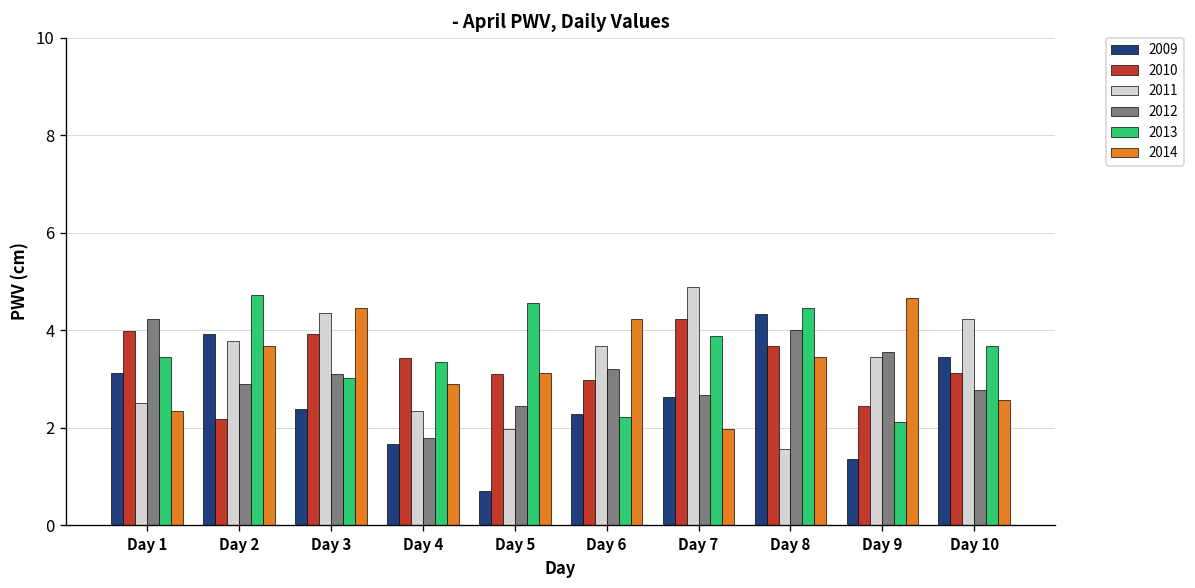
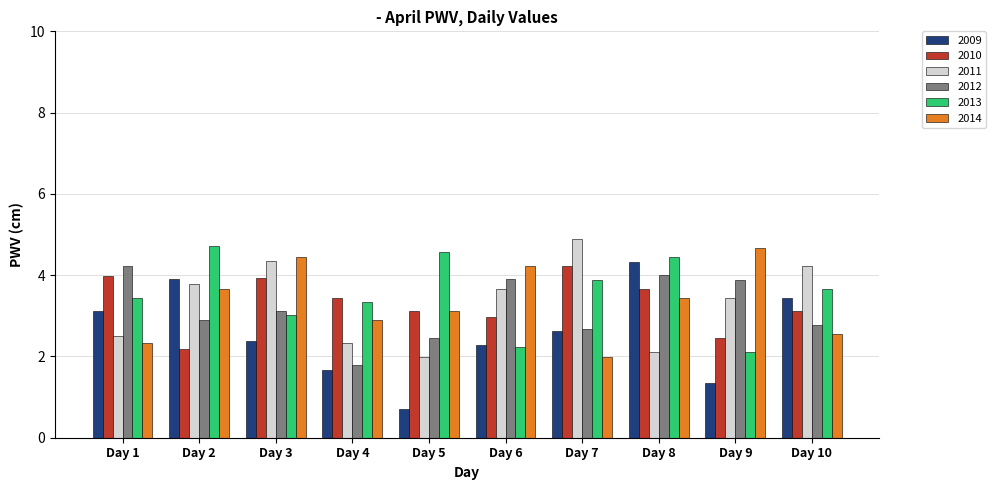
  {
    "2009": {
      "Day 1": 3.1,
      "Day 2": 3.9,
      "Day 3": 2.4,
      "Day 4": 1.7,
      "Day 5": 0.7,
      "Day 6": 2.3,
      "Day 7": 2.6,
      "Day 8": 4.3,
      "Day 9": 1.3,
      "Day 10": 3.4
    },
    "2010": {
      "Day 1": 4.0,
      "Day 2": 2.2,
      "Day 3": 3.9,
      "Day 4": 3.4,
      "Day 5": 3.1,
      "Day 6": 3.0,
      "Day 7": 4.2,
      "Day 8": 3.7,
      "Day 9": 2.5,
      "Day 10": 3.1
    },
    "2011": {
      "Day 1": 2.5,
      "Day 2": 3.8,
      "Day 3": 4.4,
      "Day 4": 2.3,
      "Day 5": 2.0,
      "Day 6": 3.7,
      "Day 7": 4.9,
-     "Day 8": 1.6,
+     "Day 8": 2.1,
      "Day 9": 3.5,
      "Day 10": 4.2
    },
    "2012": {
      "Day 1": 4.2,
      "Day 2": 2.9,
      "Day 3": 3.1,
      "Day 4": 1.8,
      "Day 5": 2.5,
-     "Day 6": 3.2,
+     "Day 6": 3.9,
      "Day 7": 2.7,
      "Day 8": 4.0,
-     "Day 9": 3.6,
+     "Day 9": 3.9,
      "Day 10": 2.8
    },
    "2013": {
      "Day 1": 3.5,
      "Day 2": 4.7,
      "Day 3": 3.0,
      "Day 4": 3.3,
      "Day 5": 4.6,
      "Day 6": 2.2,
      "Day 7": 3.9,
      "Day 8": 4.5,
      "Day 9": 2.1,
      "Day 10": 3.7
    },
    "2014": {
      "Day 1": 2.3,
      "Day 2": 3.7,
      "Day 3": 4.5,
      "Day 4": 2.9,
      "Day 5": 3.1,
      "Day 6": 4.2,
      "Day 7": 2.0,
      "Day 8": 3.5,
      "Day 9": 4.7,
      "Day 10": 2.6
    }
  }
